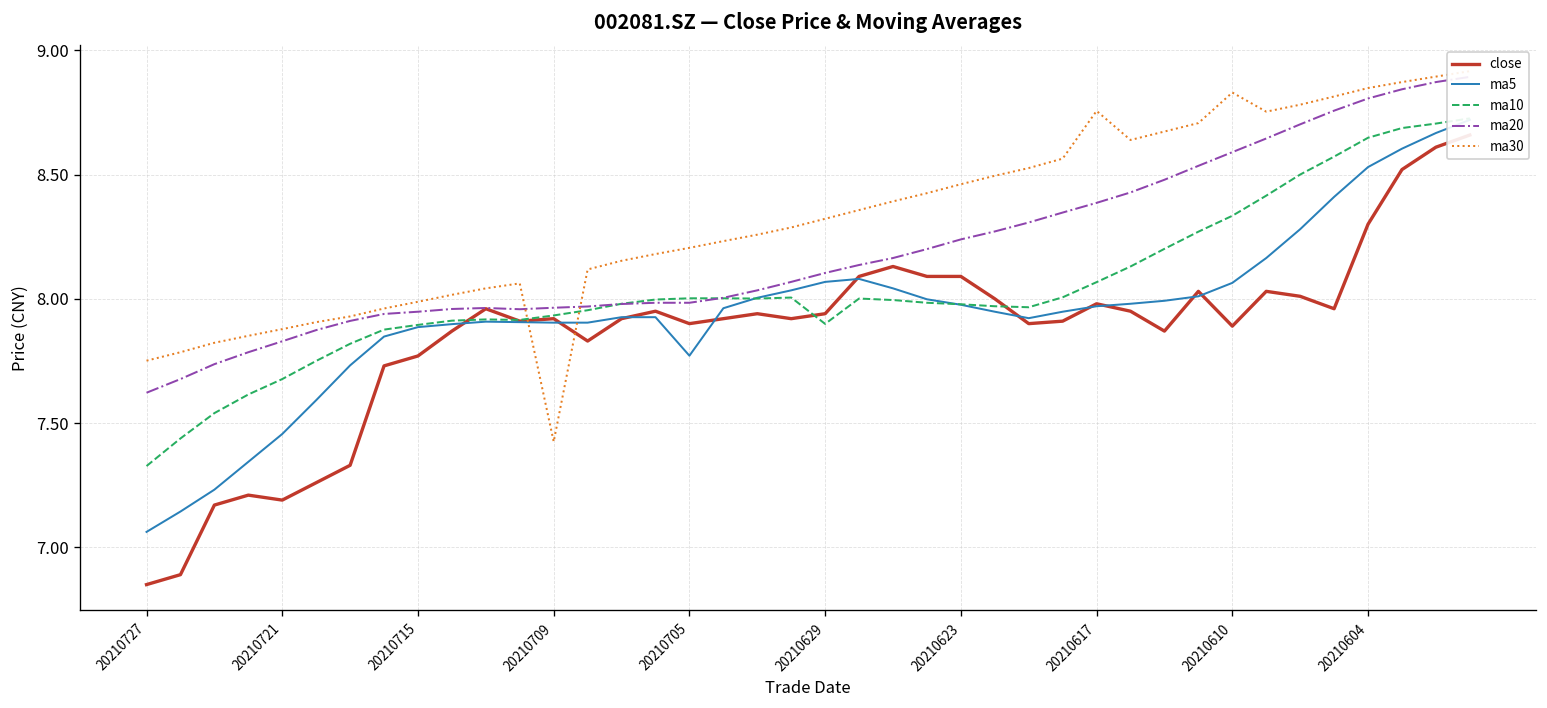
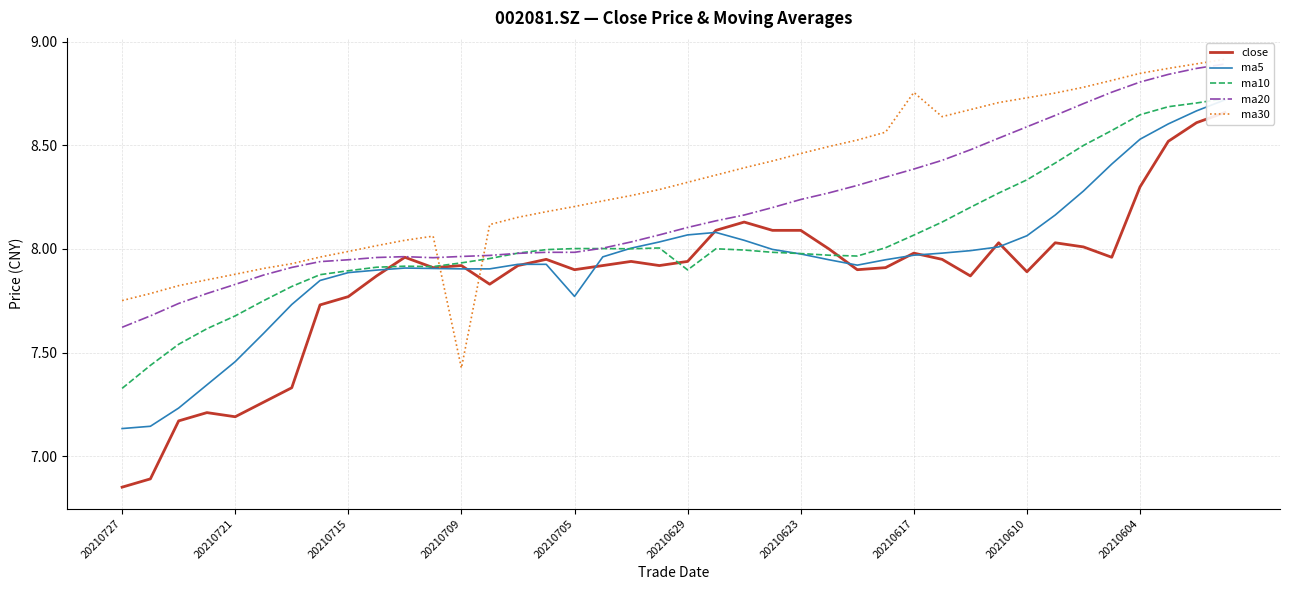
  {
    "close": {
      "20210727": 6.85,
      "20210721": 7.19,
      "20210715": 7.77,
      "20210709": 7.92,
      "20210705": 7.90,
      "20210629": 7.94,
      "20210623": 8.09,
      "20210610": 7.89,
      "20210604": 8.30
    },
    "ma5": {
-     "20210727": 7.06,
+     "20210727": 7.13,
      "20210721": 7.46,
      "20210709": 7.90,
      "20210705": 7.77,
      "20210629": 8.07,
      "20210610": 8.06,
      "20210604": 8.53
    },
    "ma10": {
      "20210727": 7.33,
      "20210721": 7.68,
      "20210709": 7.93,
      "20210705": 8.00,
      "20210629": 7.90,
      "20210617": 8.07,
      "20210610": 8.33,
      "20210604": 8.65
    },
    "ma20": {
      "20210727": 7.62,
      "20210721": 7.83,
      "20210715": 7.95,
      "20210709": 7.96,
      "20210705": 7.98,
      "20210629": 8.10,
      "20210623": 8.24,
      "20210617": 8.39,
      "20210610": 8.59,
      "20210604": 8.81
    },
    "ma30": {
      "20210727": 7.75,
      "20210721": 7.88,
      "20210715": 7.99,
      "20210709": 7.43,
      "20210705": 8.21,
      "20210629": 8.32,
      "20210623": 8.46,
      "20210617": 8.76,
-     "20210610": 8.83,
+     "20210610": 8.73,
      "20210604": 8.85
    }
  }
